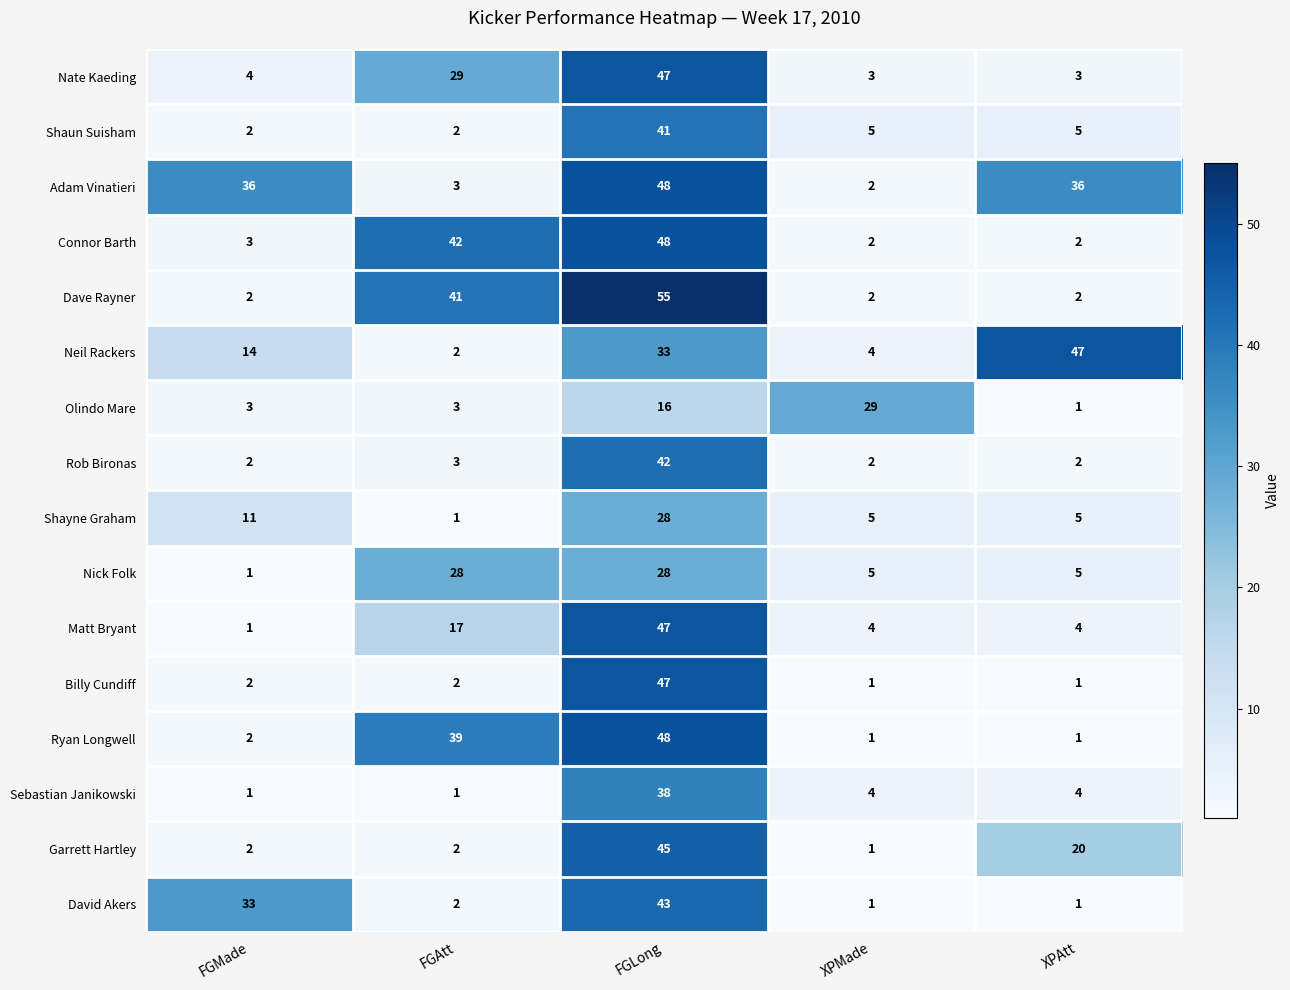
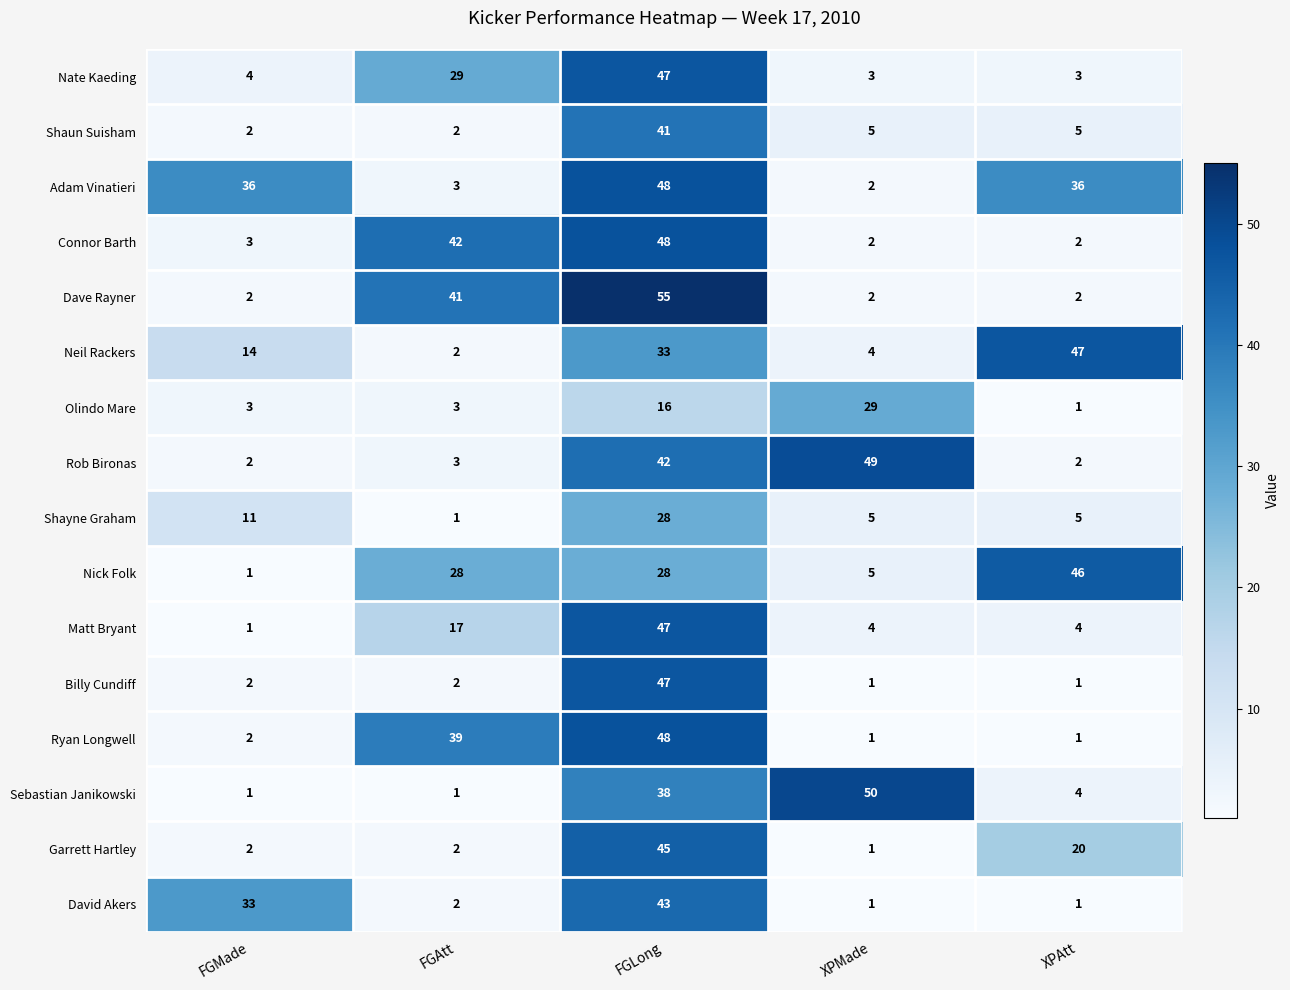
  {
    "Nate Kaeding": {
      "FGMade": 4,
      "FGAtt": 29,
      "FGLong": 47,
      "XPMade": 3,
      "XPAtt": 3
    },
    "Shaun Suisham": {
      "FGMade": 2,
      "FGAtt": 2,
      "FGLong": 41,
      "XPMade": 5,
      "XPAtt": 5
    },
    "Adam Vinatieri": {
      "FGMade": 36,
      "FGAtt": 3,
      "FGLong": 48,
      "XPMade": 2,
      "XPAtt": 36
    },
    "Connor Barth": {
      "FGMade": 3,
      "FGAtt": 42,
      "FGLong": 48,
      "XPMade": 2,
      "XPAtt": 2
    },
    "Dave Rayner": {
      "FGMade": 2,
      "FGAtt": 41,
      "FGLong": 55,
      "XPMade": 2,
      "XPAtt": 2
    },
    "Neil Rackers": {
      "FGMade": 14,
      "FGAtt": 2,
      "FGLong": 33,
      "XPMade": 4,
      "XPAtt": 47
    },
    "Olindo Mare": {
      "FGMade": 3,
      "FGAtt": 3,
      "FGLong": 16,
      "XPMade": 29,
      "XPAtt": 1
    },
    "Rob Bironas": {
      "FGMade": 2,
      "FGAtt": 3,
      "FGLong": 42,
-     "XPMade": 2,
+     "XPMade": 49,
      "XPAtt": 2
    },
    "Shayne Graham": {
      "FGMade": 11,
      "FGAtt": 1,
      "FGLong": 28,
      "XPMade": 5,
      "XPAtt": 5
    },
    "Nick Folk": {
      "FGMade": 1,
      "FGAtt": 28,
      "FGLong": 28,
      "XPMade": 5,
-     "XPAtt": 5
+     "XPAtt": 46
    },
    "Matt Bryant": {
      "FGMade": 1,
      "FGAtt": 17,
      "FGLong": 47,
      "XPMade": 4,
      "XPAtt": 4
    },
    "Billy Cundiff": {
      "FGMade": 2,
      "FGAtt": 2,
      "FGLong": 47,
      "XPMade": 1,
      "XPAtt": 1
    },
    "Ryan Longwell": {
      "FGMade": 2,
      "FGAtt": 39,
      "FGLong": 48,
      "XPMade": 1,
      "XPAtt": 1
    },
    "Sebastian Janikowski": {
      "FGMade": 1,
      "FGAtt": 1,
      "FGLong": 38,
-     "XPMade": 4,
+     "XPMade": 50,
      "XPAtt": 4
    },
    "Garrett Hartley": {
      "FGMade": 2,
      "FGAtt": 2,
      "FGLong": 45,
      "XPMade": 1,
      "XPAtt": 20
    },
    "David Akers": {
      "FGMade": 33,
      "FGAtt": 2,
      "FGLong": 43,
      "XPMade": 1,
      "XPAtt": 1
    }
  }
